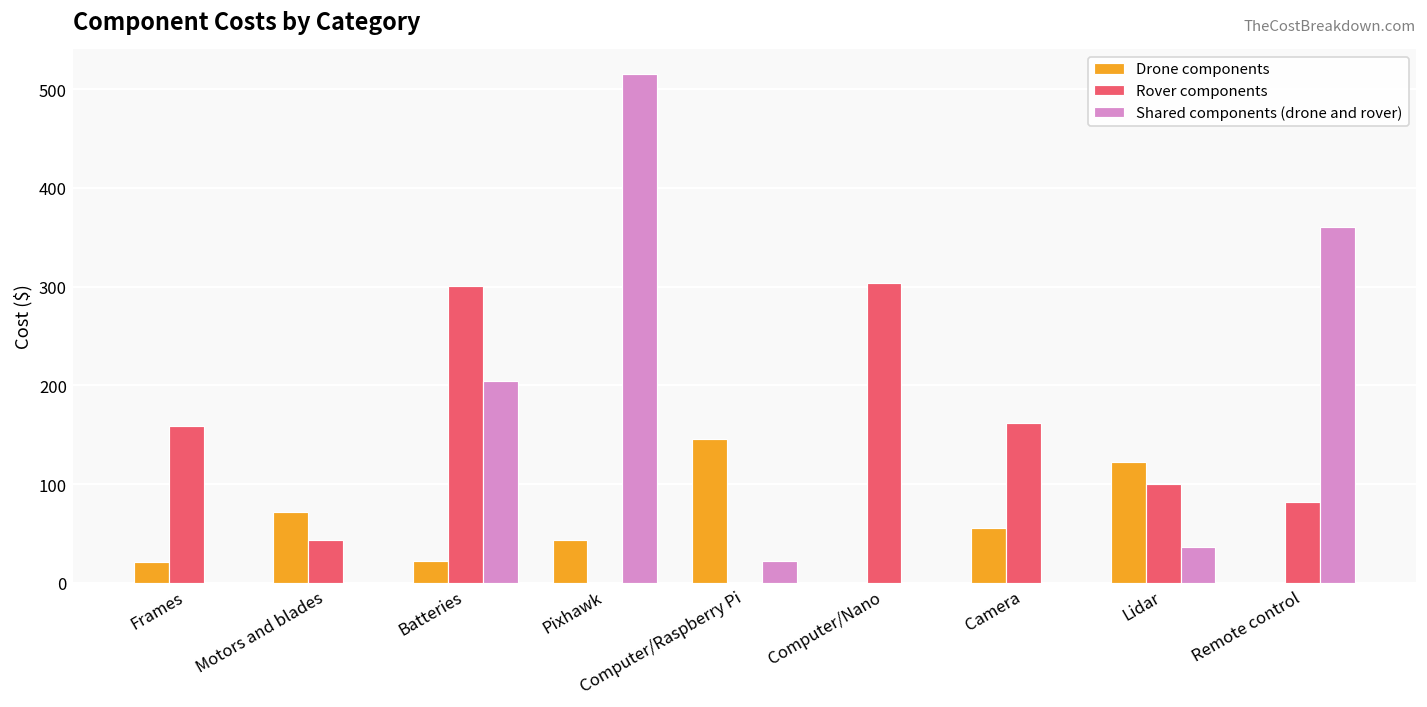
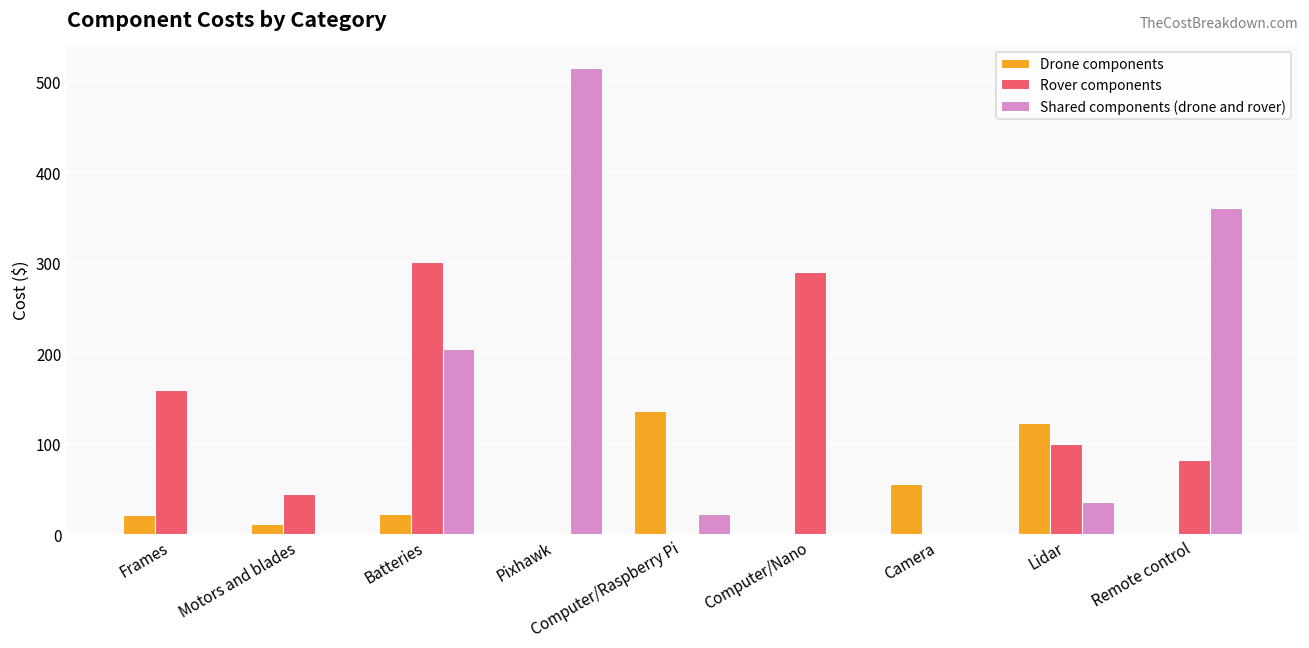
  {
    "Drone components": {
      "Frames": 20,
-     "Motors and blades": 70,
+     "Motors and blades": 10,
      "Batteries": 20,
-     "Pixhawk": 40,
-     "Computer/Raspberry Pi": 150,
+     "Pixhawk": 0,
+     "Computer/Raspberry Pi": 140,
      "Computer/Nano": 0,
      "Camera": 60,
      "Lidar": 120,
      "Remote control": 0
    },
    "Rover components": {
      "Frames": 160,
      "Motors and blades": 40,
      "Batteries": 300,
      "Pixhawk": 0,
      "Computer/Raspberry Pi": 0,
-     "Computer/Nano": 300,
-     "Camera": 160,
+     "Computer/Nano": 290,
+     "Camera": 0,
      "Lidar": 100,
      "Remote control": 80
    },
    "Shared components (drone and rover)": {
      "Frames": 0,
      "Motors and blades": 0,
      "Batteries": 210,
      "Pixhawk": 520,
      "Computer/Raspberry Pi": 20,
      "Computer/Nano": 0,
      "Camera": 0,
      "Lidar": 40,
      "Remote control": 360
    }
  }
